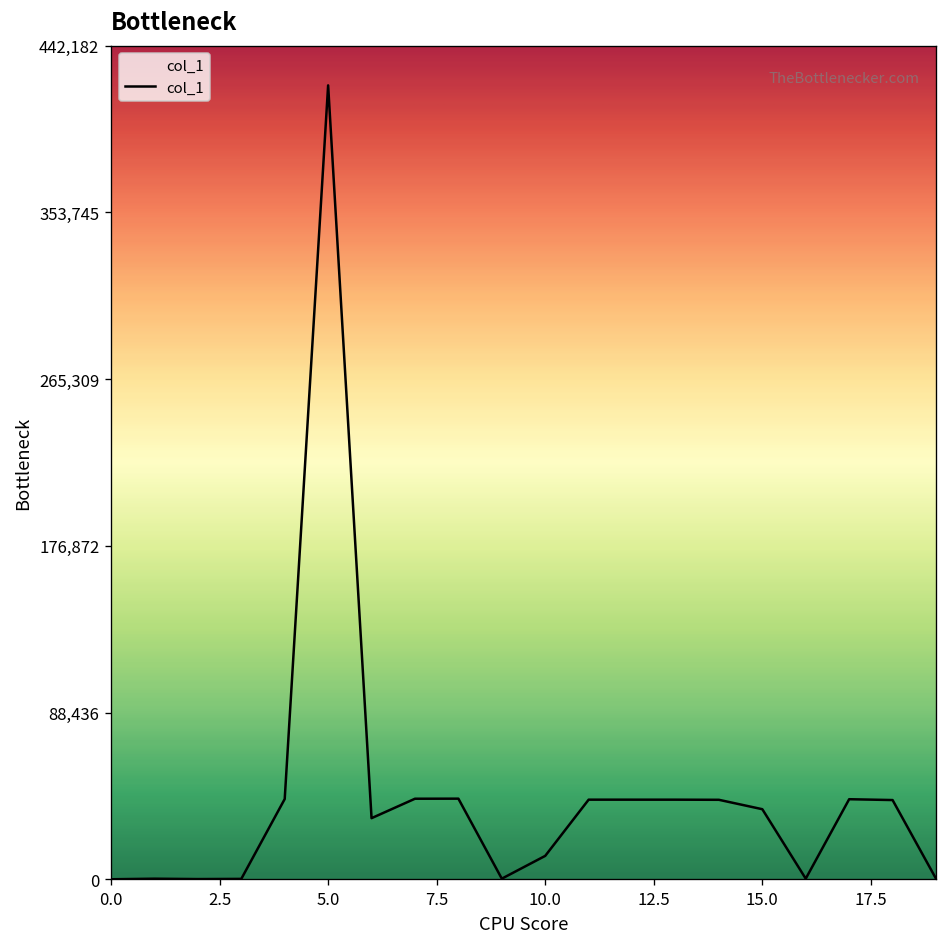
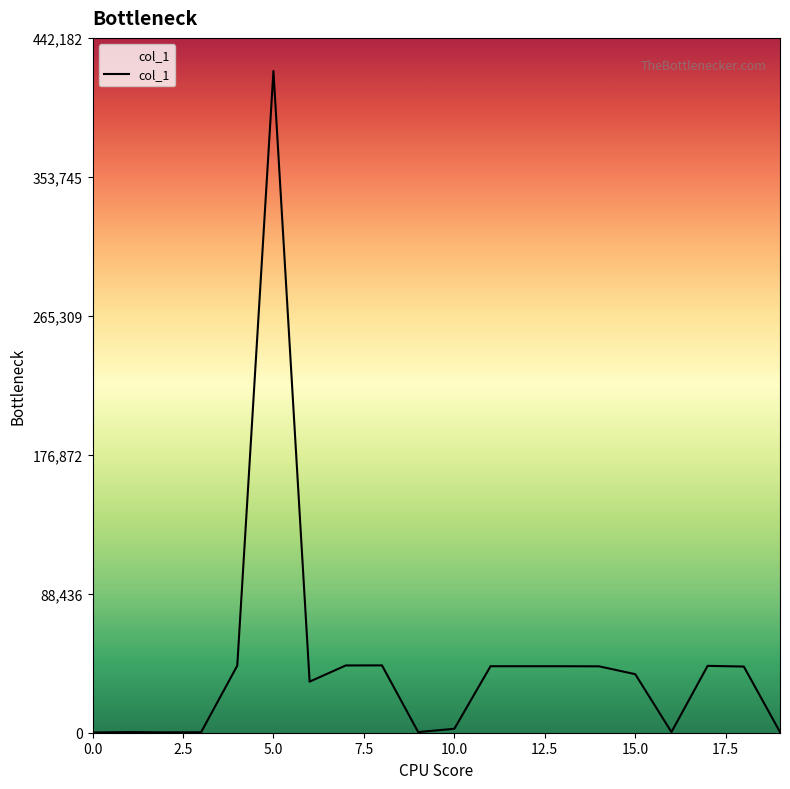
  {
    "0.0": "0",
    "5.0": "421,000",
-   "10.0": "13,000",
+   "10.0": "3,000",
    "15.0": "37,000"
  }
